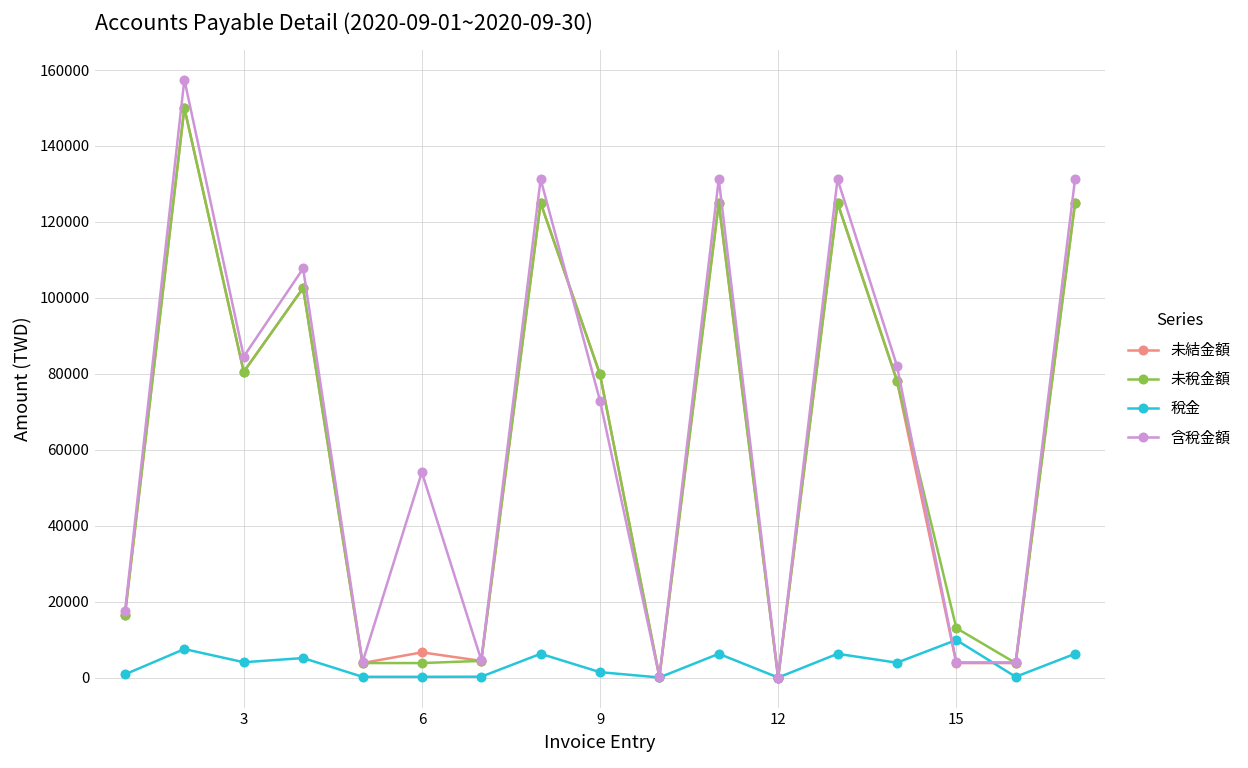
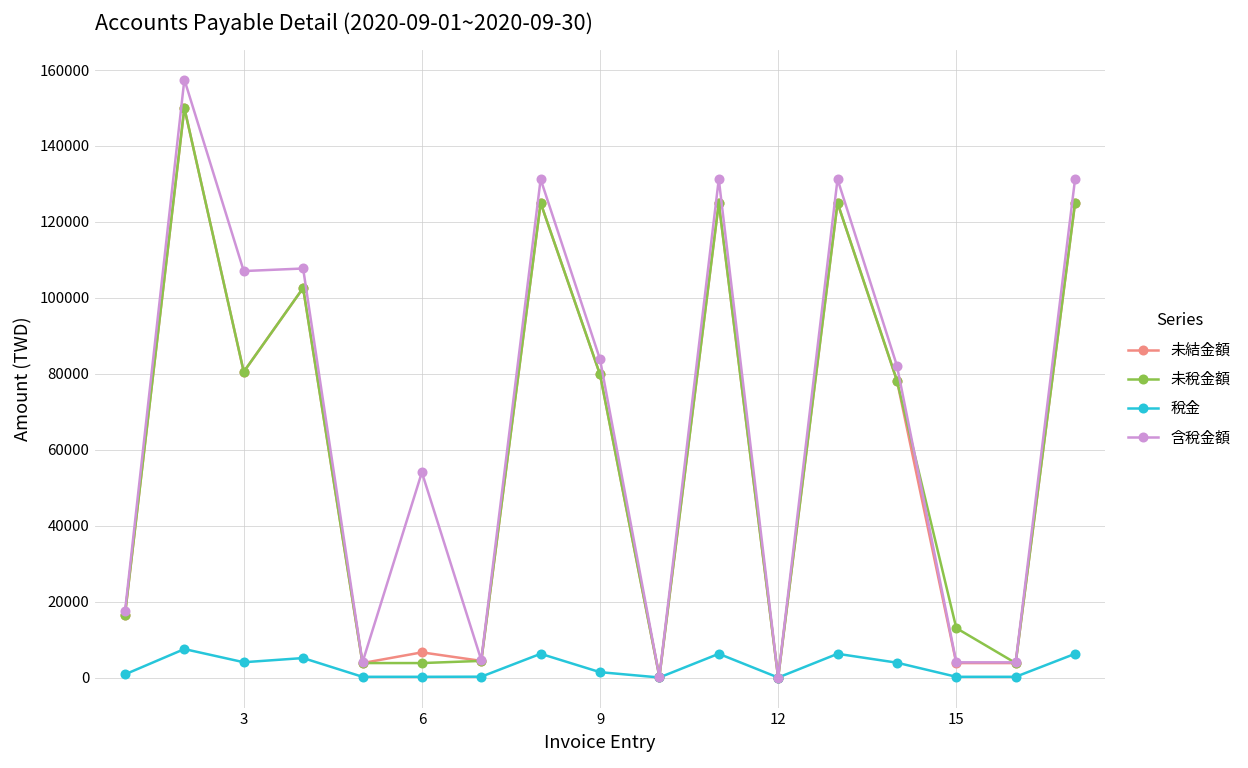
  {
    "未結金額": {
      "6": 7000
    },
    "未稅金額": {
      "6": 4000,
      "15": 13000
    },
    "稅金": {
      "3": 4000,
      "6": 0,
      "9": 1000,
-     "15": 10000
+     "15": 0
    },
    "含稅金額": {
-     "3": 85000,
+     "3": 107000,
      "6": 54000,
-     "9": 73000
+     "9": 84000
    }
  }
